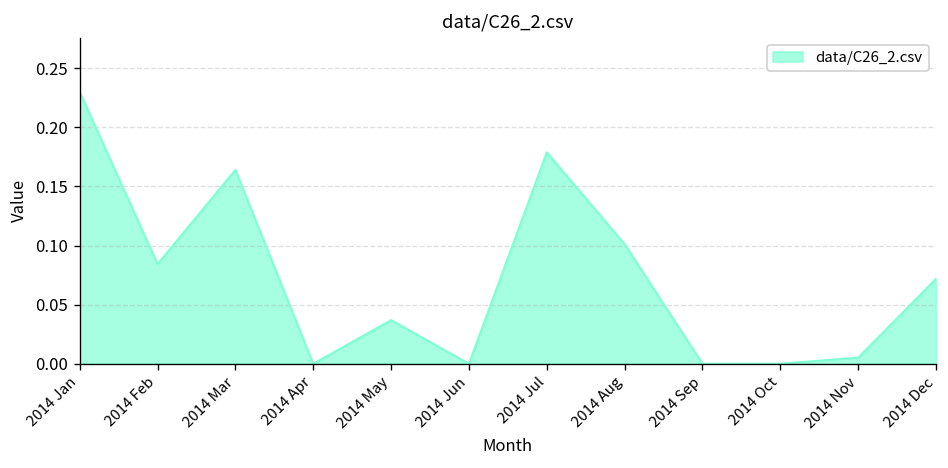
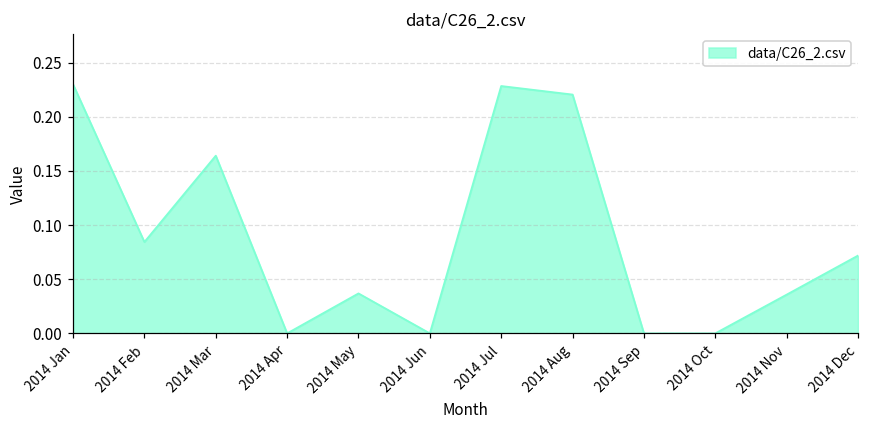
  {
    "2014 Jan": 0.23,
    "2014 Feb": 0.08,
    "2014 Mar": 0.16,
    "2014 Apr": 0.00,
    "2014 May": 0.04,
    "2014 Jun": 0.00,
-   "2014 Jul": 0.18,
-   "2014 Aug": 0.10,
+   "2014 Jul": 0.23,
+   "2014 Aug": 0.22,
    "2014 Sep": 0.00,
    "2014 Oct": 0.00,
-   "2014 Nov": 0.01,
+   "2014 Nov": 0.04,
    "2014 Dec": 0.07
  }
